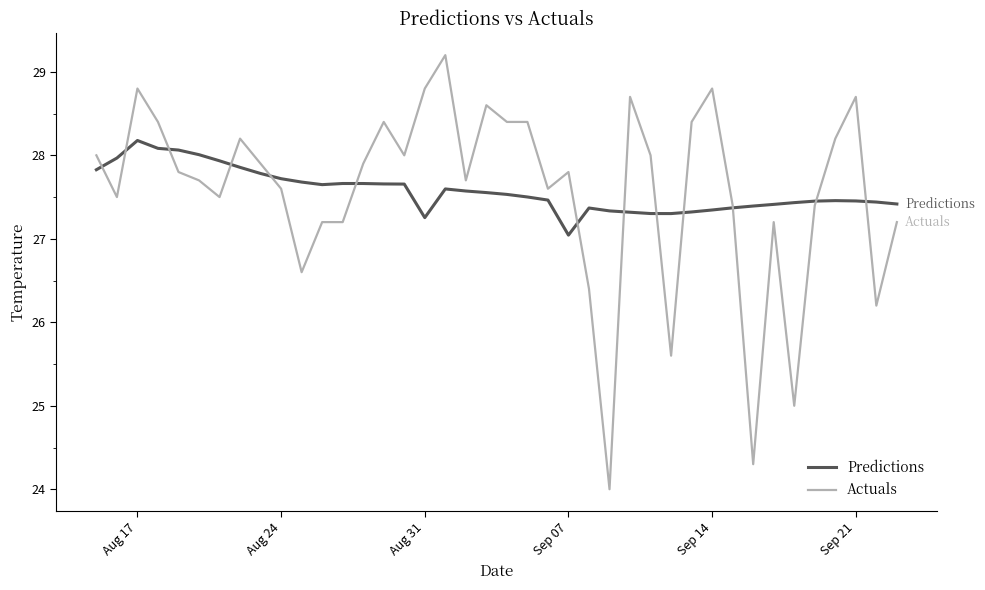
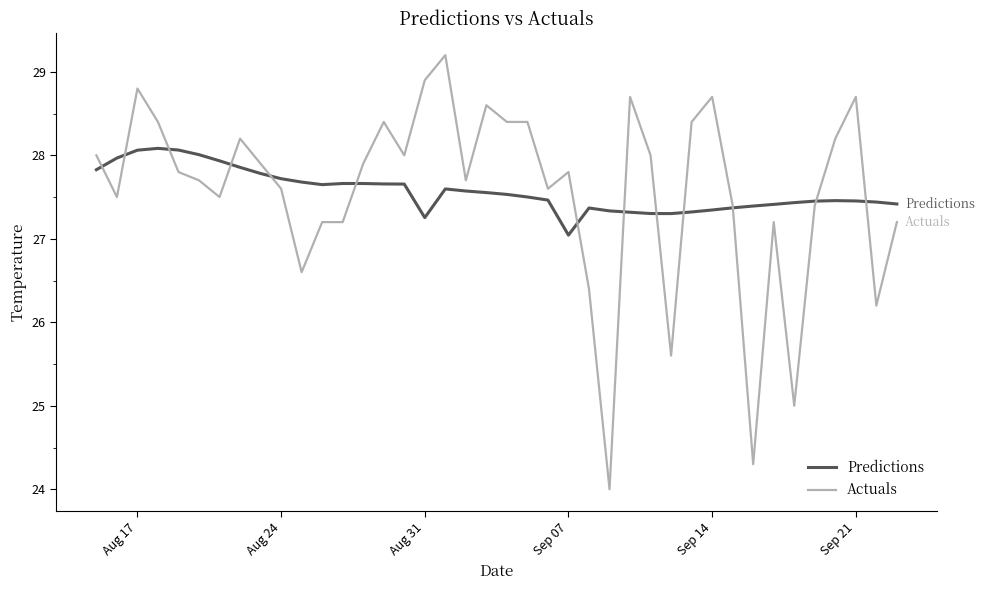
  {
    "Predictions": {
-     "Aug 17": 28.2,
+     "Aug 17": 28.1,
      "Aug 24": 27.7,
      "Aug 31": 27.3,
      "Sep 07": 27.0,
      "Sep 14": 27.3,
      "Sep 21": 27.5
    },
    "Actuals": {
      "Aug 17": 28.8,
      "Aug 24": 27.6,
-     "Aug 31": 28.8,
+     "Aug 31": 28.9,
      "Sep 07": 27.8,
-     "Sep 14": 28.8,
+     "Sep 14": 28.7,
      "Sep 21": 28.7
    }
  }
